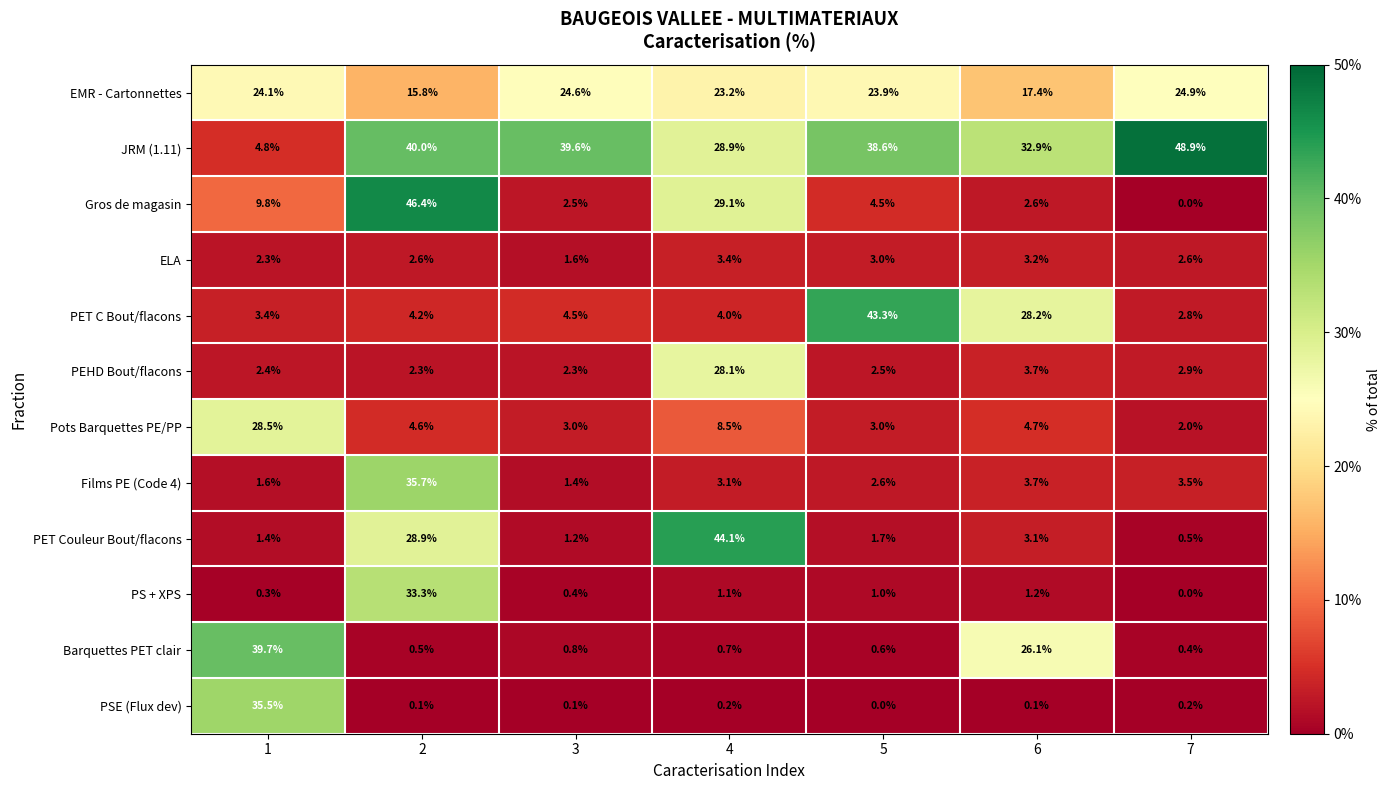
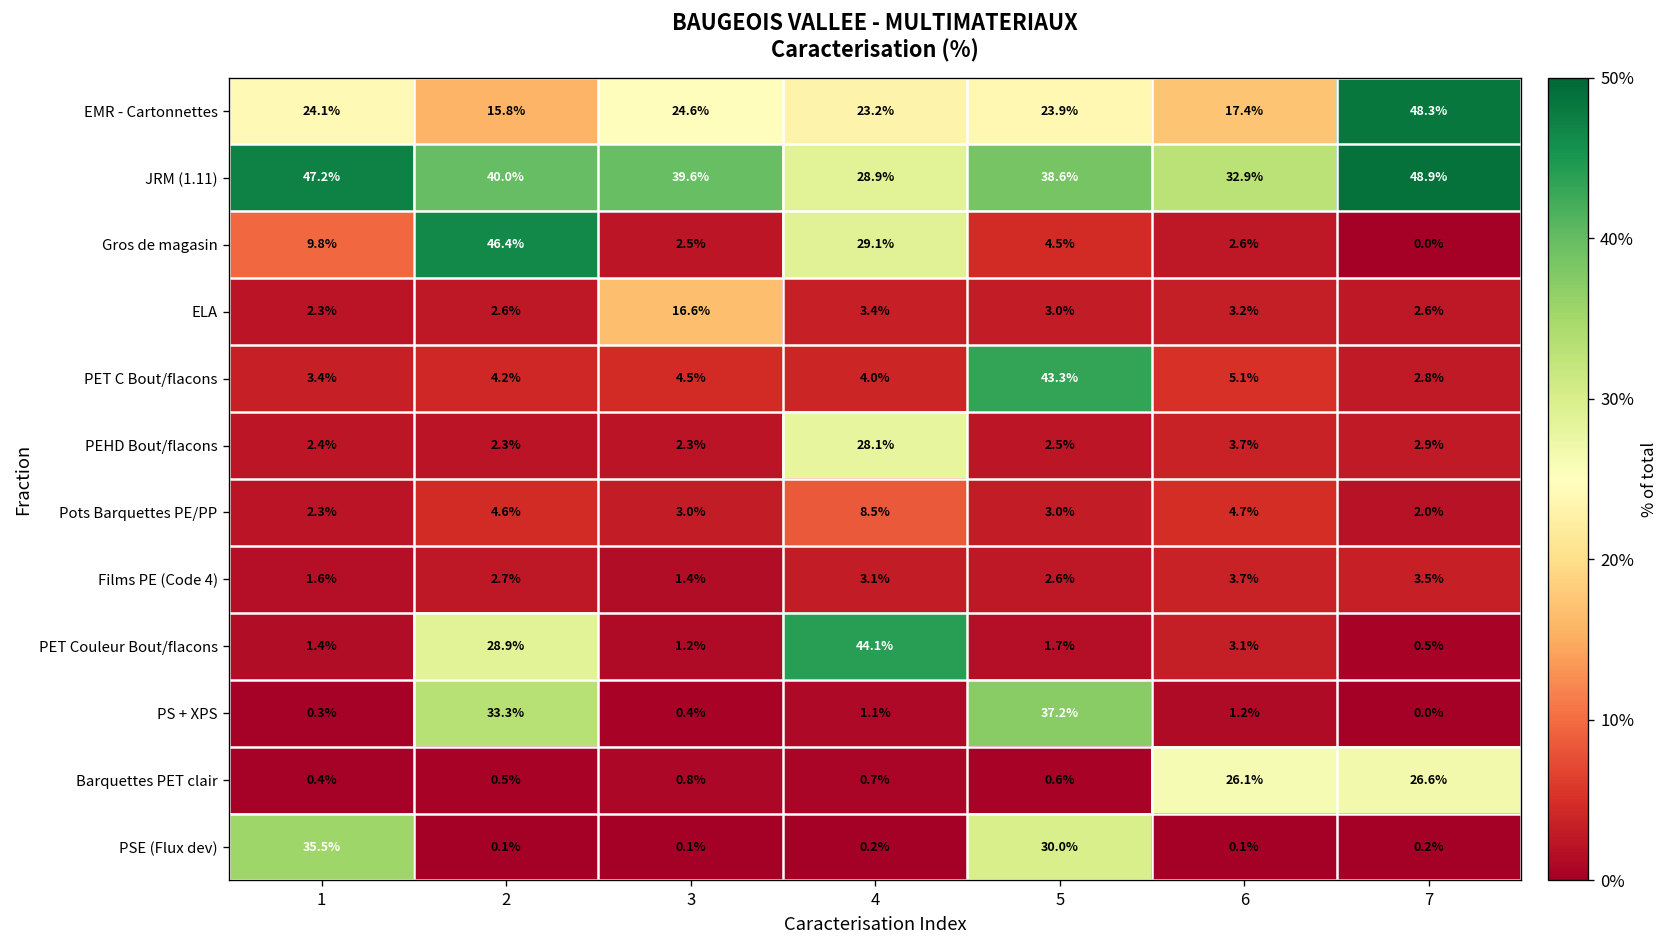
  {
    "EMR - Cartonnettes": {
      "1": "24.1%",
      "2": "15.8%",
      "3": "24.6%",
      "4": "23.2%",
      "5": "23.9%",
      "6": "17.4%",
-     "7": "24.9%"
+     "7": "48.3%"
    },
    "JRM (1.11)": {
-     "1": "4.8%",
+     "1": "47.2%",
      "2": "40.0%",
      "3": "39.6%",
      "4": "28.9%",
      "5": "38.6%",
      "6": "32.9%",
      "7": "48.9%"
    },
    "Gros de magasin": {
      "1": "9.8%",
      "2": "46.4%",
      "3": "2.5%",
      "4": "29.1%",
      "5": "4.5%",
      "6": "2.6%",
      "7": "0.0%"
    },
    "ELA": {
      "1": "2.3%",
      "2": "2.6%",
-     "3": "1.6%",
+     "3": "16.6%",
      "4": "3.4%",
      "5": "3.0%",
      "6": "3.2%",
      "7": "2.6%"
    },
    "PET C Bout/flacons": {
      "1": "3.4%",
      "2": "4.2%",
      "3": "4.5%",
      "4": "4.0%",
      "5": "43.3%",
-     "6": "28.2%",
+     "6": "5.1%",
      "7": "2.8%"
    },
    "PEHD Bout/flacons": {
      "1": "2.4%",
      "2": "2.3%",
      "3": "2.3%",
      "4": "28.1%",
      "5": "2.5%",
      "6": "3.7%",
      "7": "2.9%"
    },
    "Pots Barquettes PE/PP": {
-     "1": "28.5%",
+     "1": "2.3%",
      "2": "4.6%",
      "3": "3.0%",
      "4": "8.5%",
      "5": "3.0%",
      "6": "4.7%",
      "7": "2.0%"
    },
    "Films PE (Code 4)": {
      "1": "1.6%",
-     "2": "35.7%",
+     "2": "2.7%",
      "3": "1.4%",
      "4": "3.1%",
      "5": "2.6%",
      "6": "3.7%",
      "7": "3.5%"
    },
    "PET Couleur Bout/flacons": {
      "1": "1.4%",
      "2": "28.9%",
      "3": "1.2%",
      "4": "44.1%",
      "5": "1.7%",
      "6": "3.1%",
      "7": "0.5%"
    },
    "PS + XPS": {
      "1": "0.3%",
      "2": "33.3%",
      "3": "0.4%",
      "4": "1.1%",
-     "5": "1.0%",
+     "5": "37.2%",
      "6": "1.2%",
      "7": "0.0%"
    },
    "Barquettes PET clair": {
-     "1": "39.7%",
+     "1": "0.4%",
      "2": "0.5%",
      "3": "0.8%",
      "4": "0.7%",
      "5": "0.6%",
      "6": "26.1%",
-     "7": "0.4%"
+     "7": "26.6%"
    },
    "PSE (Flux dev)": {
      "1": "35.5%",
      "2": "0.1%",
      "3": "0.1%",
      "4": "0.2%",
-     "5": "0.0%",
+     "5": "30.0%",
      "6": "0.1%",
      "7": "0.2%"
    }
  }
